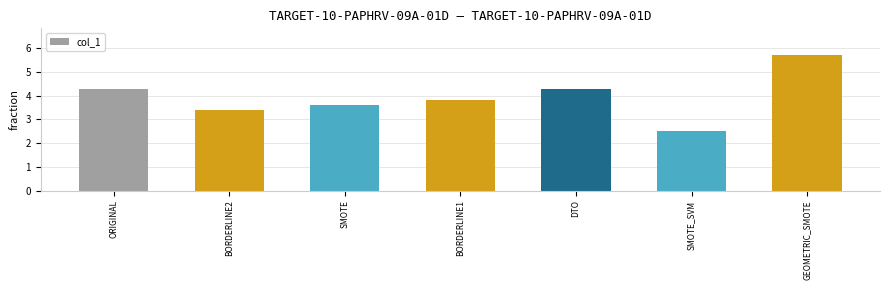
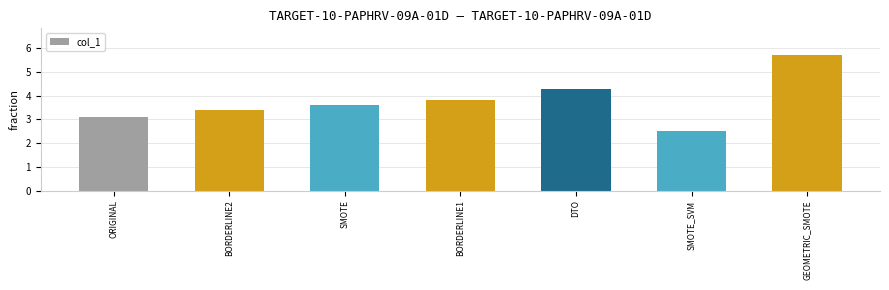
  {
-   "ORIGINAL": 4.3,
+   "ORIGINAL": 3.1,
    "BORDERLINE2": 3.4,
    "SMOTE": 3.6,
    "BORDERLINE1": 3.8,
    "DTO": 4.3,
    "SMOTE_SVM": 2.5,
    "GEOMETRIC_SMOTE": 5.7
  }
